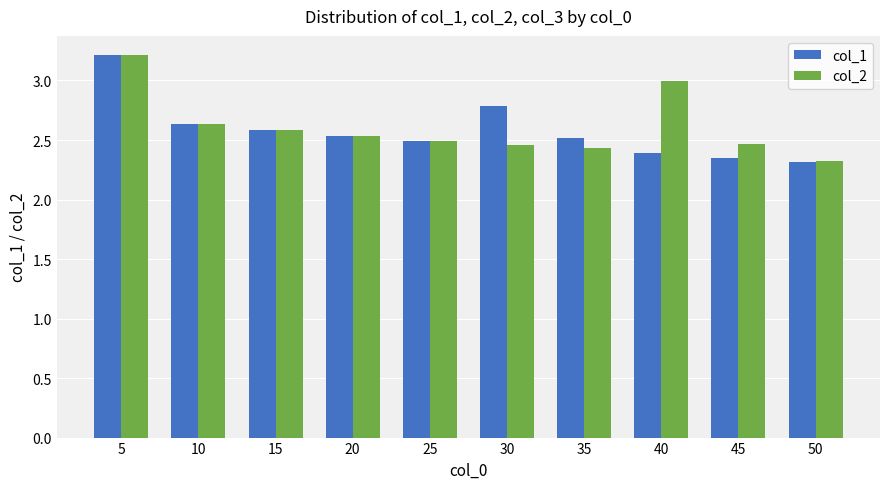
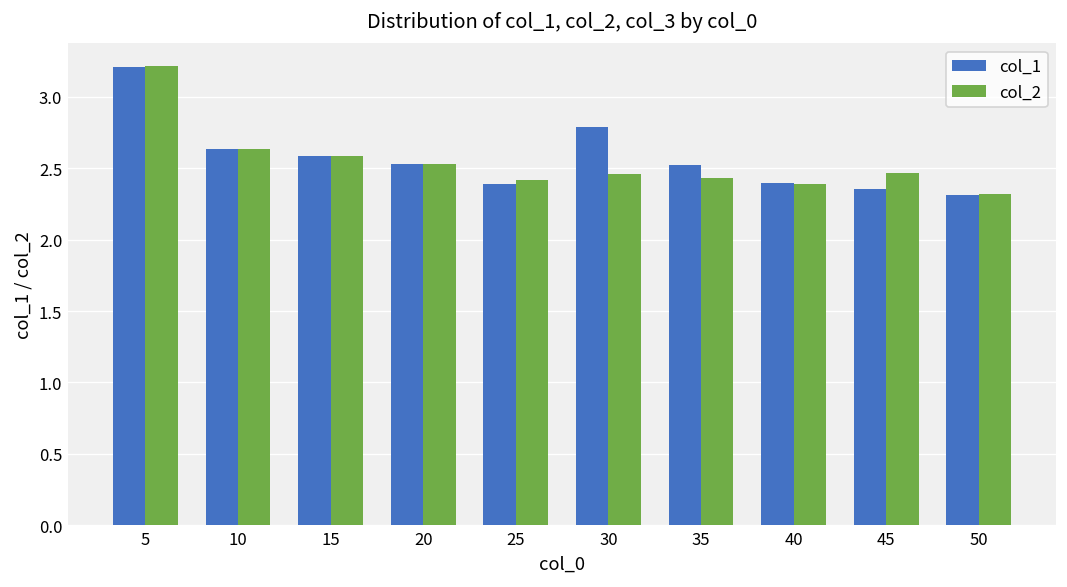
  {
    "col_1": {
      "5": 3.21,
      "10": 2.64,
      "15": 2.58,
      "20": 2.53,
-     "25": 2.49,
+     "25": 2.39,
      "30": 2.79,
      "35": 2.52,
      "40": 2.39,
      "45": 2.35,
      "50": 2.32
    },
    "col_2": {
      "5": 3.21,
      "10": 2.64,
      "15": 2.58,
      "20": 2.53,
-     "25": 2.49,
+     "25": 2.42,
      "30": 2.46,
      "35": 2.43,
-     "40": 3.00,
+     "40": 2.39,
      "45": 2.46,
      "50": 2.32
    }
  }
